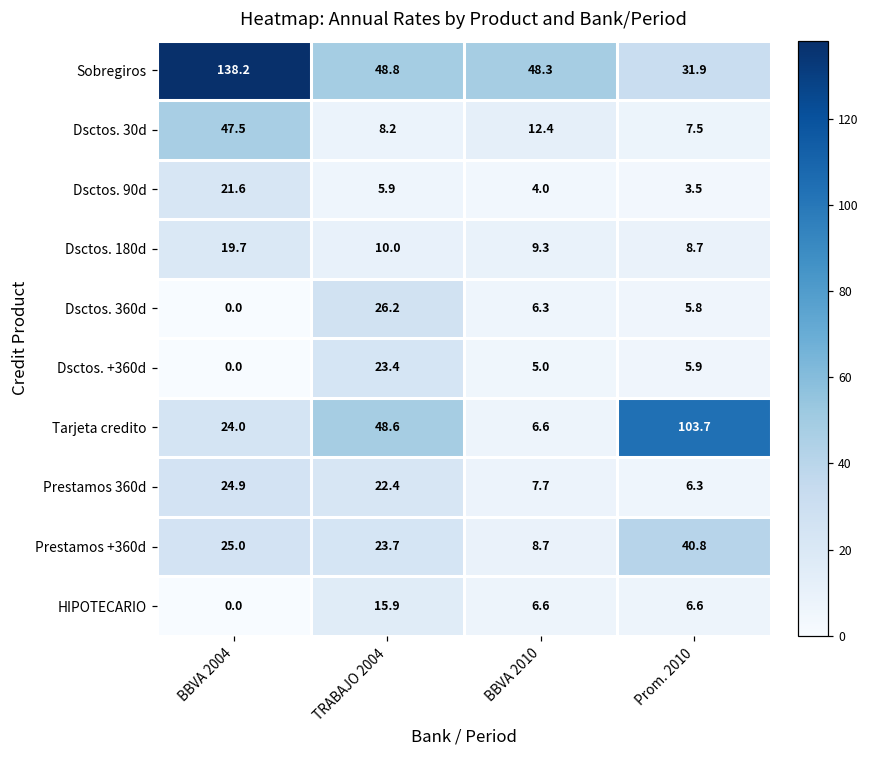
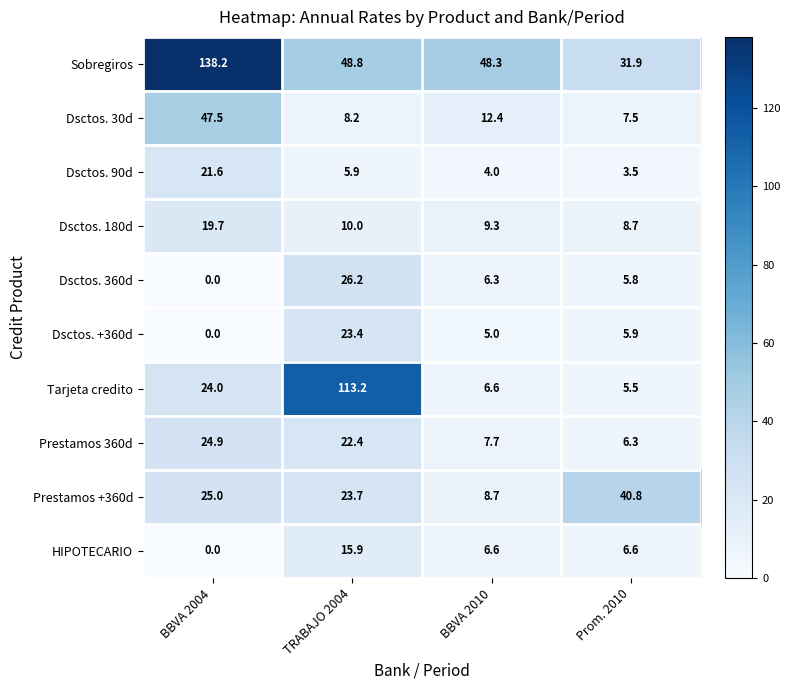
  {
    "Sobregiros": {
      "BBVA 2004": 138.2,
      "TRABAJO 2004": 48.8,
      "BBVA 2010": 48.3,
      "Prom. 2010": 31.9
    },
    "Dsctos. 30d": {
      "BBVA 2004": 47.5,
      "TRABAJO 2004": 8.2,
      "BBVA 2010": 12.4,
      "Prom. 2010": 7.5
    },
    "Dsctos. 90d": {
      "BBVA 2004": 21.6,
      "TRABAJO 2004": 5.9,
      "BBVA 2010": 4.0,
      "Prom. 2010": 3.5
    },
    "Dsctos. 180d": {
      "BBVA 2004": 19.7,
      "TRABAJO 2004": 10.0,
      "BBVA 2010": 9.3,
      "Prom. 2010": 8.7
    },
    "Dsctos. 360d": {
      "BBVA 2004": 0.0,
      "TRABAJO 2004": 26.2,
      "BBVA 2010": 6.3,
      "Prom. 2010": 5.8
    },
    "Dsctos. +360d": {
      "BBVA 2004": 0.0,
      "TRABAJO 2004": 23.4,
      "BBVA 2010": 5.0,
      "Prom. 2010": 5.9
    },
    "Tarjeta credito": {
      "BBVA 2004": 24.0,
-     "TRABAJO 2004": 48.6,
+     "TRABAJO 2004": 113.2,
      "BBVA 2010": 6.6,
-     "Prom. 2010": 103.7
+     "Prom. 2010": 5.5
    },
    "Prestamos 360d": {
      "BBVA 2004": 24.9,
      "TRABAJO 2004": 22.4,
      "BBVA 2010": 7.7,
      "Prom. 2010": 6.3
    },
    "Prestamos +360d": {
      "BBVA 2004": 25.0,
      "TRABAJO 2004": 23.7,
      "BBVA 2010": 8.7,
      "Prom. 2010": 40.8
    },
    "HIPOTECARIO": {
      "BBVA 2004": 0.0,
      "TRABAJO 2004": 15.9,
      "BBVA 2010": 6.6,
      "Prom. 2010": 6.6
    }
  }
